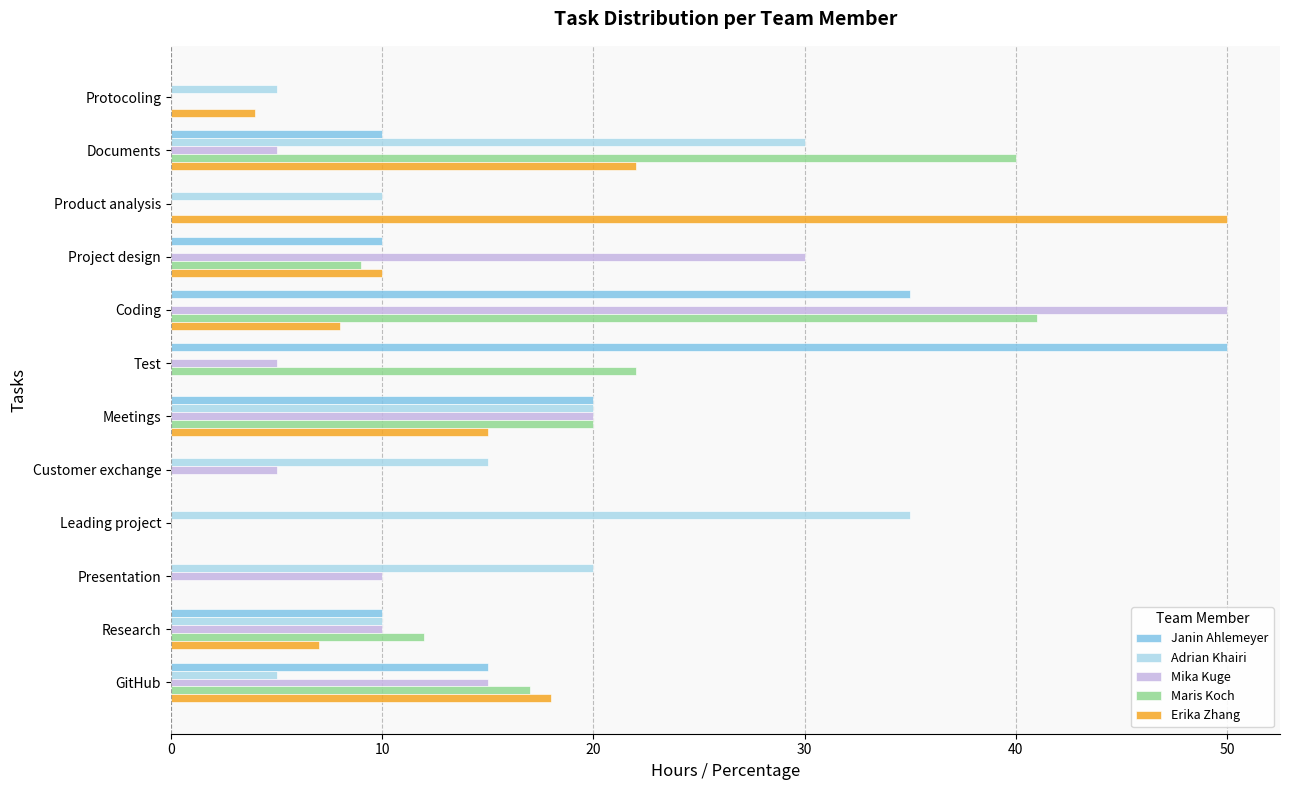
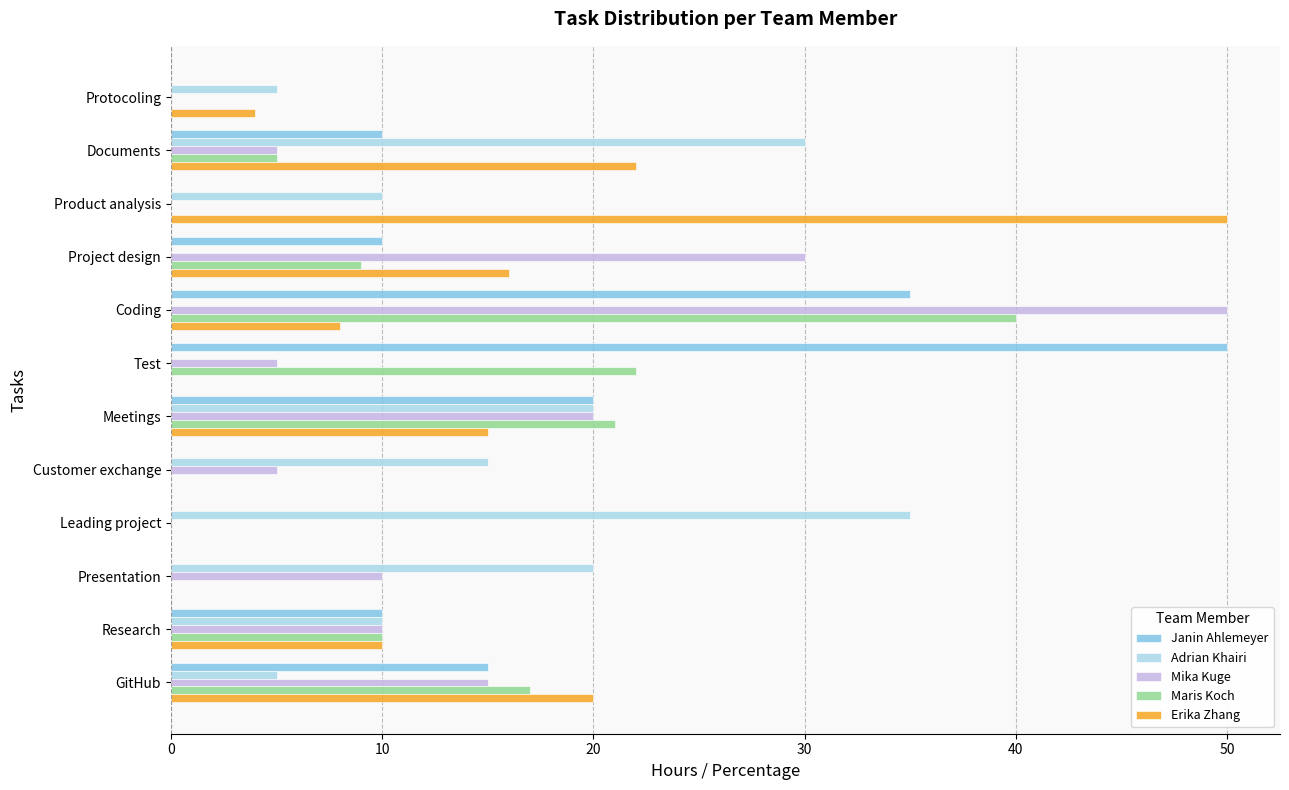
  {
    "Maris Koch": {
      "Protocoling": 0,
-     "Documents": 40,
+     "Documents": 5,
      "Product analysis": 0,
      "Project design": 9,
-     "Coding": 41,
+     "Coding": 40,
      "Test": 22,
-     "Meetings": 20,
+     "Meetings": 21,
      "Customer exchange": 0,
      "Leading project": 0,
      "Presentation": 0,
-     "Research": 12,
+     "Research": 10,
      "GitHub": 17
    },
    "Erika Zhang": {
      "Protocoling": 4,
      "Documents": 22,
      "Product analysis": 50,
-     "Project design": 10,
+     "Project design": 16,
      "Coding": 8,
      "Test": 0,
      "Meetings": 15,
      "Customer exchange": 0,
      "Leading project": 0,
      "Presentation": 0,
-     "Research": 7,
-     "GitHub": 18
+     "Research": 10,
+     "GitHub": 20
    }
  }
